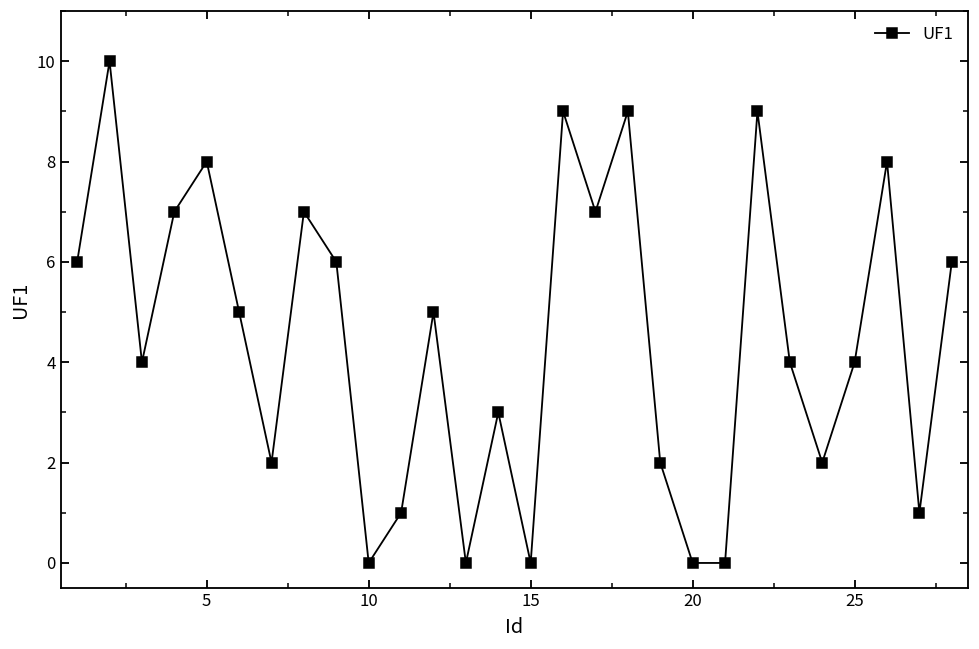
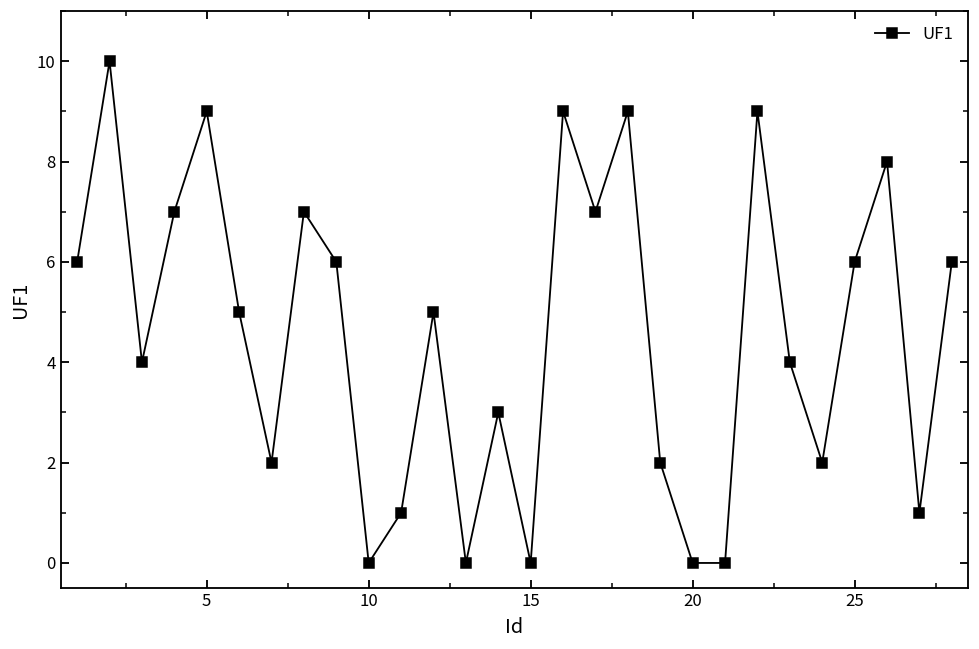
  {
-   "5": 8,
+   "5": 9,
    "10": 0,
    "15": 0,
    "20": 0,
-   "25": 4
+   "25": 6
  }
